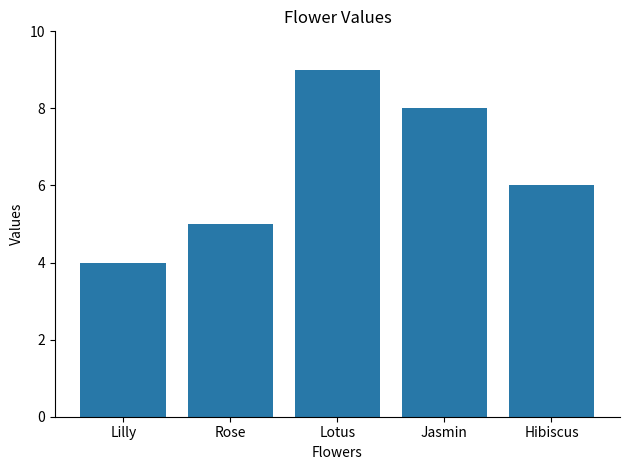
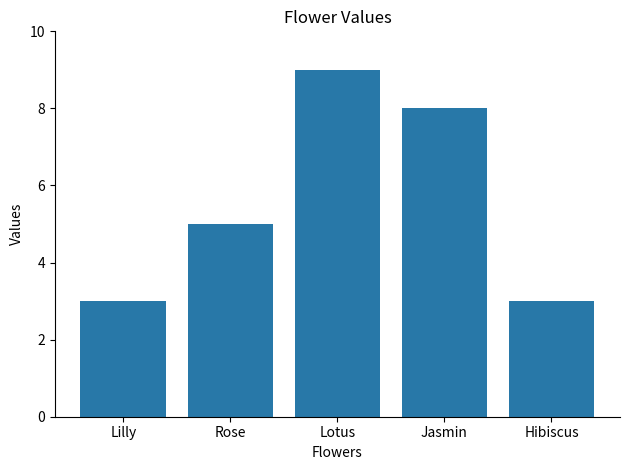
  {
-   "Lilly": 4,
+   "Lilly": 3,
    "Rose": 5,
    "Lotus": 9,
    "Jasmin": 8,
-   "Hibiscus": 6
+   "Hibiscus": 3
  }
